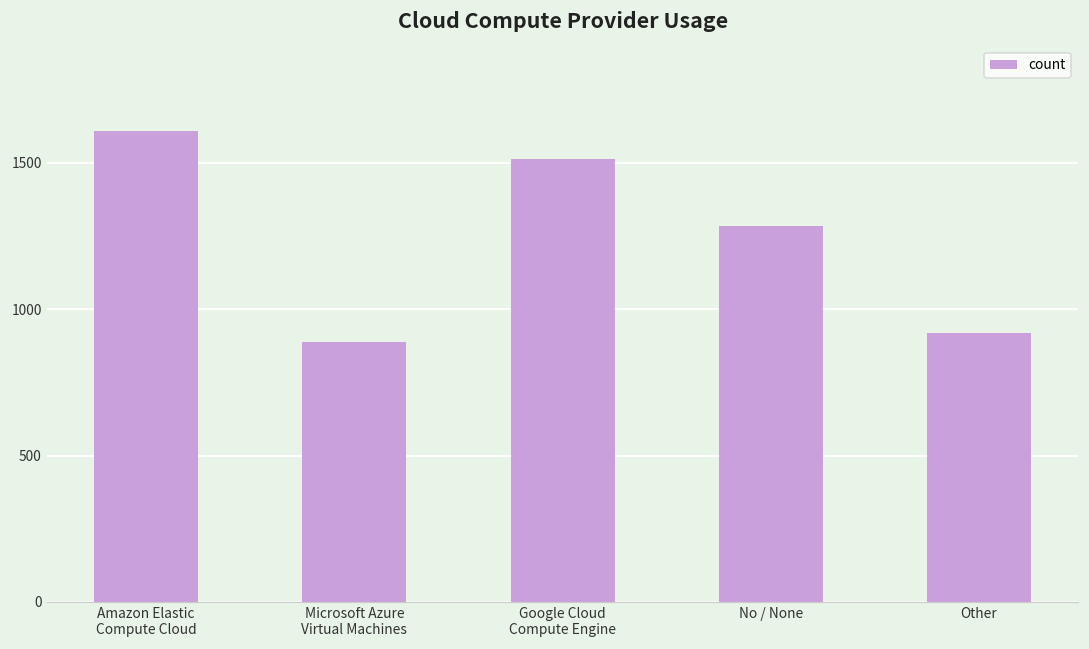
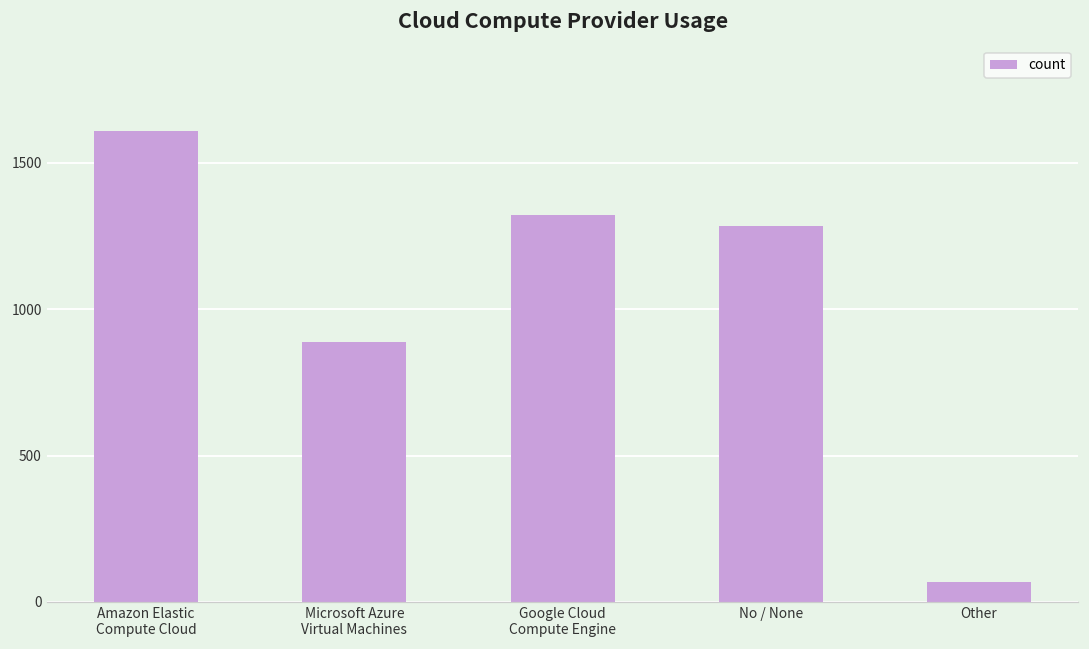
  {
    "Amazon Elastic Compute Cloud": 1610,
    "Microsoft Azure Virtual Machines": 890,
-   "Google Cloud Compute Engine": 1510,
+   "Google Cloud Compute Engine": 1320,
    "No / None": 1280,
-   "Other": 920
+   "Other": 70
  }
